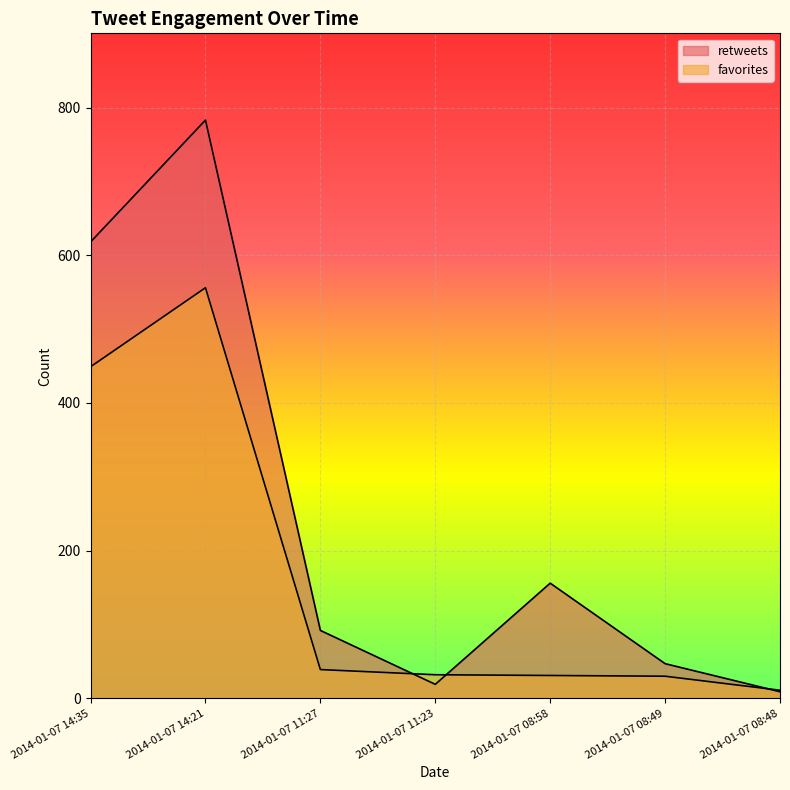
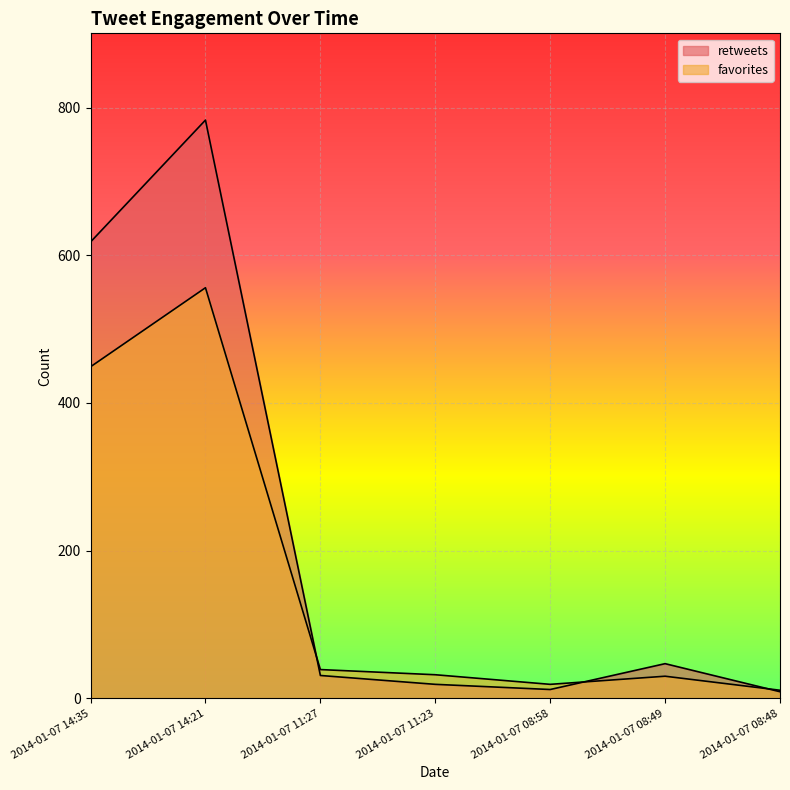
  {
    "retweets": {
      "2014-01-07 14:35": 620,
      "2014-01-07 14:21": 780,
-     "2014-01-07 11:27": 90,
+     "2014-01-07 11:27": 30,
      "2014-01-07 11:23": 20,
-     "2014-01-07 08:58": 160,
+     "2014-01-07 08:58": 10,
      "2014-01-07 08:49": 50
    },
    "favorites": {
      "2014-01-07 14:35": 450,
      "2014-01-07 14:21": 560,
      "2014-01-07 11:27": 40,
      "2014-01-07 11:23": 30,
-     "2014-01-07 08:58": 30,
+     "2014-01-07 08:58": 20,
      "2014-01-07 08:49": 30
    }
  }
